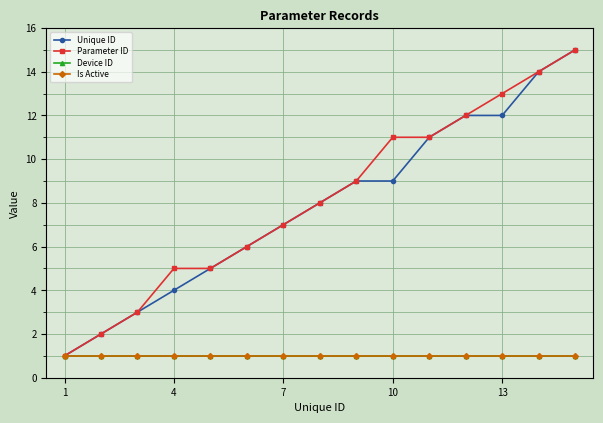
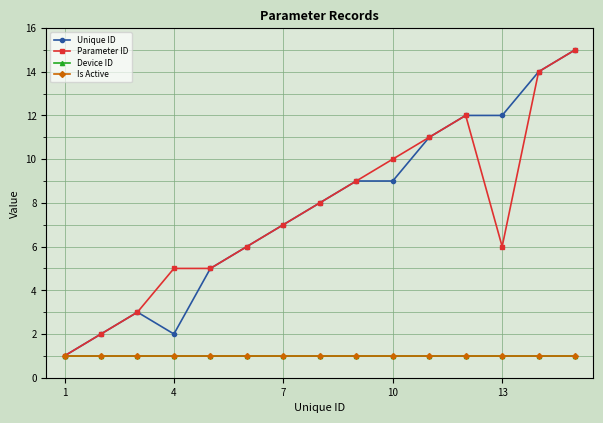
  {
    "Unique ID": {
-     "4": 4,
+     "4": 2,
      "10": 9,
      "13": 12
    },
    "Parameter ID": {
      "4": 5,
-     "10": 11,
-     "13": 13
+     "10": 10,
+     "13": 6
    },
    "Is Active": {
      "4": 1,
      "7": 1,
      "10": 1,
      "13": 1
    }
  }
